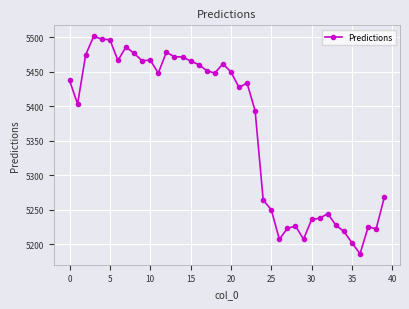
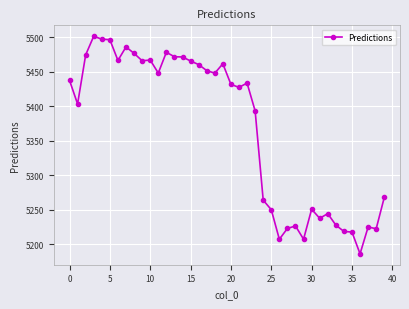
  {
    "0": 5440,
    "5": 5500,
    "10": 5470,
    "15": 5470,
-   "20": 5450,
+   "20": 5430,
    "25": 5250,
-   "30": 5240,
-   "35": 5200
+   "30": 5250,
+   "35": 5220
  }
